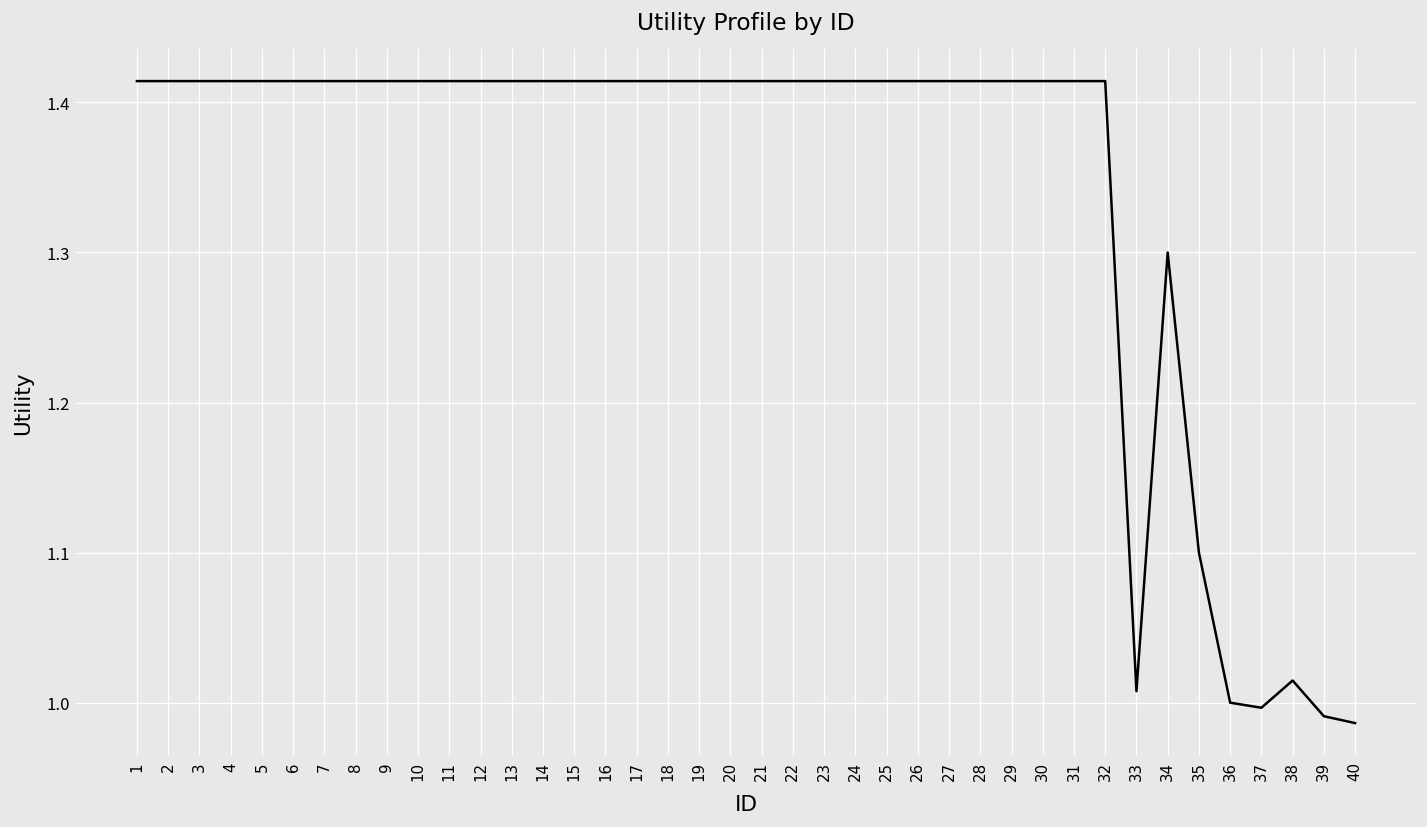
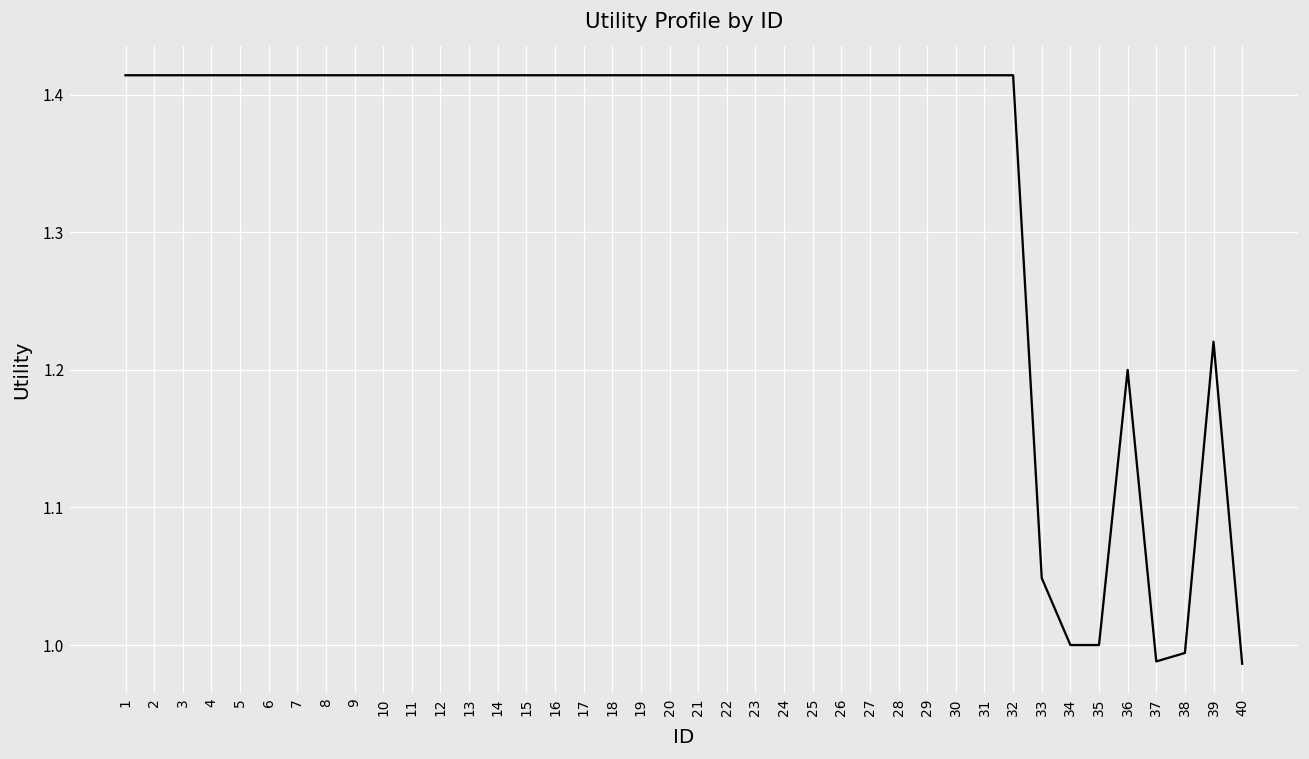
  {
    "1": 1.414,
    "2": 1.414,
    "3": 1.414,
    "4": 1.414,
    "5": 1.414,
    "6": 1.414,
    "7": 1.414,
    "8": 1.414,
    "9": 1.414,
    "10": 1.414,
    "11": 1.414,
    "12": 1.414,
    "13": 1.414,
    "14": 1.414,
    "15": 1.414,
    "16": 1.414,
    "17": 1.414,
    "18": 1.414,
    "19": 1.414,
    "20": 1.414,
    "21": 1.414,
    "22": 1.414,
    "23": 1.414,
    "24": 1.414,
    "25": 1.414,
    "26": 1.414,
    "27": 1.414,
    "28": 1.414,
    "29": 1.414,
    "30": 1.414,
    "31": 1.414,
    "32": 1.414,
-   "33": 1.008,
-   "34": 1.3,
-   "35": 1.1,
-   "36": 1.0,
-   "37": 0.997,
-   "38": 1.015,
-   "39": 0.991,
+   "33": 1.049,
+   "34": 1.0,
+   "35": 1.0,
+   "36": 1.2,
+   "37": 0.988,
+   "38": 0.994,
+   "39": 1.221,
    "40": 0.986
  }
